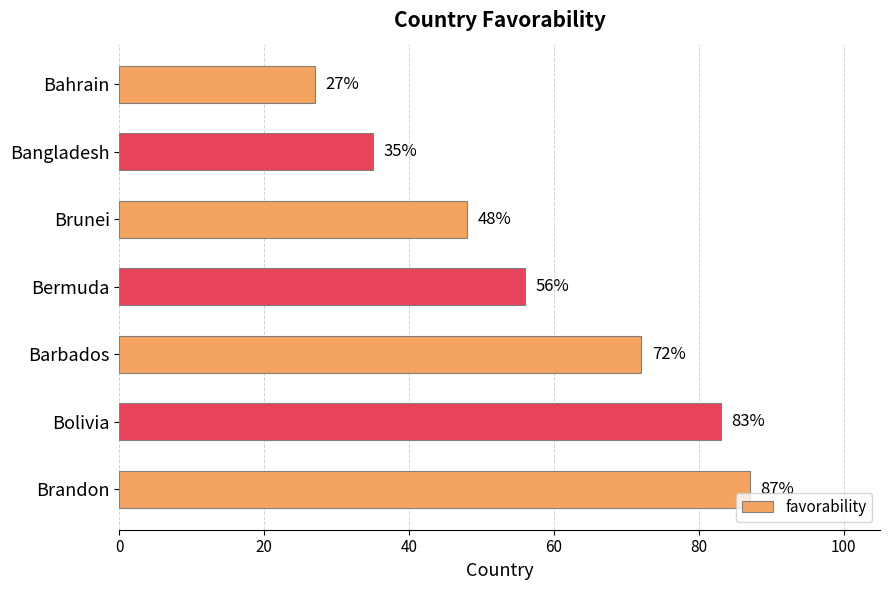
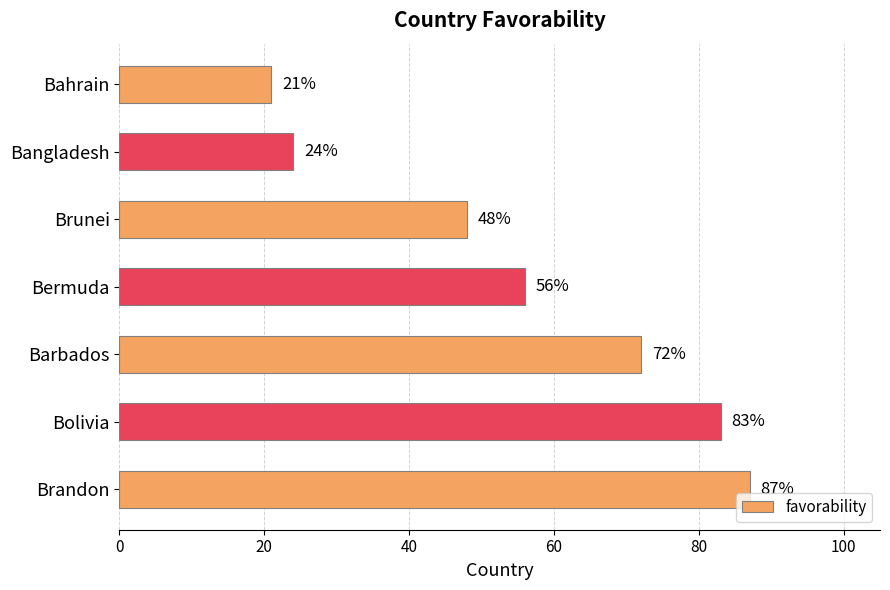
  {
-   "Bahrain": "27%",
-   "Bangladesh": "35%",
+   "Bahrain": "21%",
+   "Bangladesh": "24%",
    "Brunei": "48%",
    "Bermuda": "56%",
    "Barbados": "72%",
    "Bolivia": "83%"
  }
